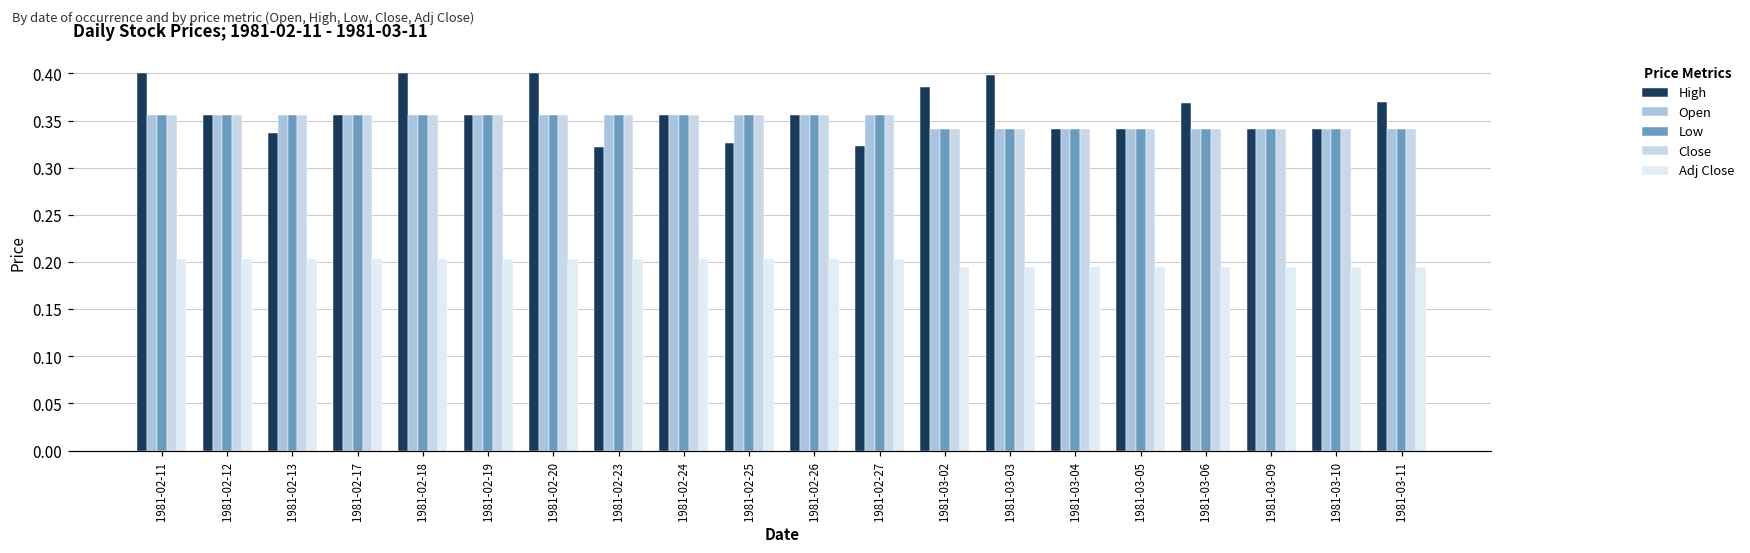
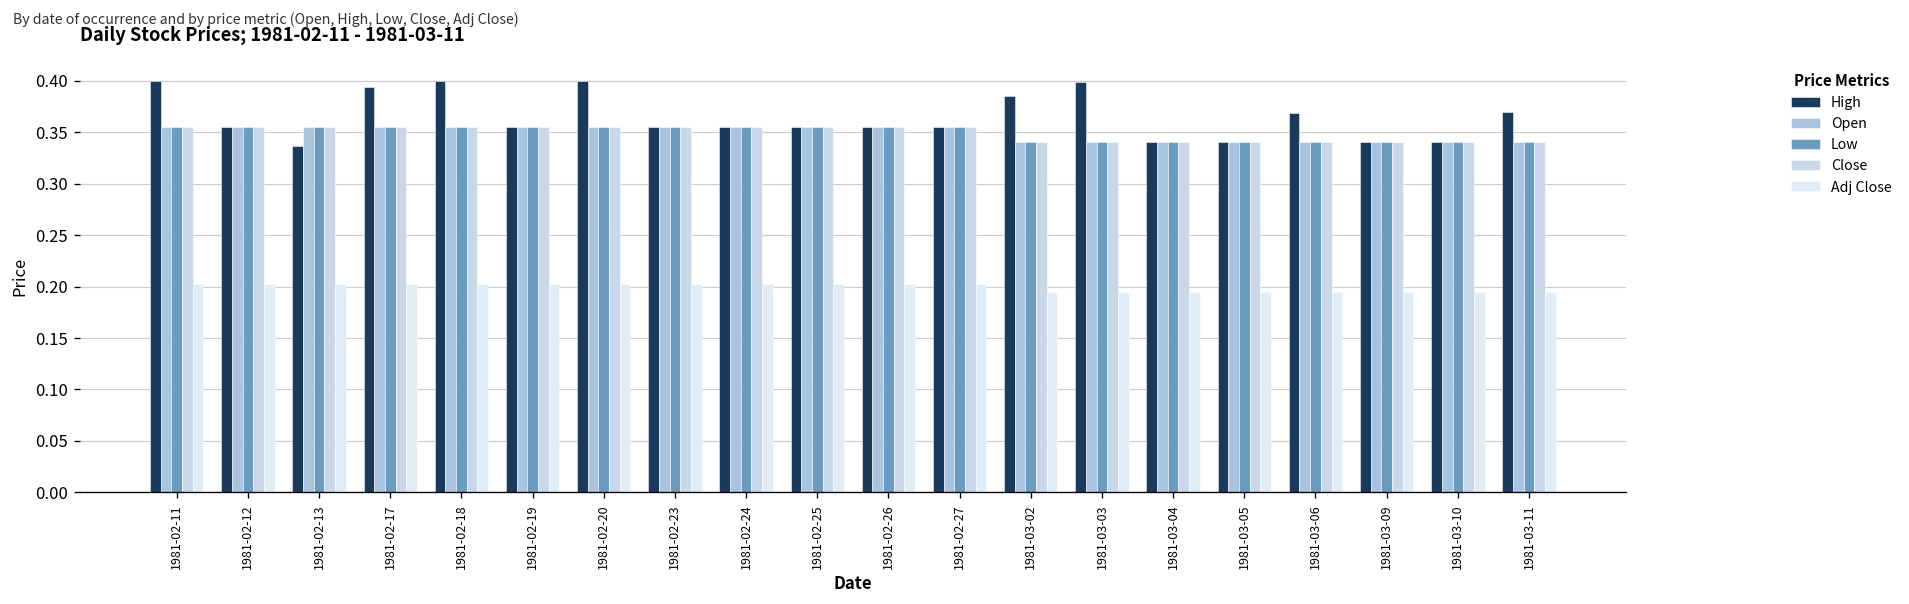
  {
    "High": {
      "1981-02-11": 0.40,
      "1981-02-12": 0.36,
      "1981-02-13": 0.34,
-     "1981-02-17": 0.36,
+     "1981-02-17": 0.39,
      "1981-02-18": 0.40,
      "1981-02-19": 0.36,
      "1981-02-20": 0.40,
-     "1981-02-23": 0.32,
+     "1981-02-23": 0.36,
      "1981-02-24": 0.36,
-     "1981-02-25": 0.33,
+     "1981-02-25": 0.36,
      "1981-02-26": 0.36,
-     "1981-02-27": 0.32,
+     "1981-02-27": 0.36,
      "1981-03-02": 0.39,
      "1981-03-03": 0.40,
      "1981-03-04": 0.34,
      "1981-03-05": 0.34,
      "1981-03-06": 0.37,
      "1981-03-09": 0.34,
      "1981-03-10": 0.34,
      "1981-03-11": 0.37
    },
    "Low": {
      "1981-02-11": 0.36,
      "1981-02-12": 0.36,
      "1981-02-13": 0.36,
      "1981-02-17": 0.36,
      "1981-02-18": 0.36,
      "1981-02-19": 0.36,
      "1981-02-20": 0.36,
      "1981-02-23": 0.36,
      "1981-02-24": 0.36,
      "1981-02-25": 0.36,
      "1981-02-26": 0.36,
      "1981-02-27": 0.36,
      "1981-03-02": 0.34,
      "1981-03-03": 0.34,
      "1981-03-04": 0.34,
      "1981-03-05": 0.34,
      "1981-03-06": 0.34,
      "1981-03-09": 0.34,
      "1981-03-10": 0.34,
      "1981-03-11": 0.34
    }
  }
